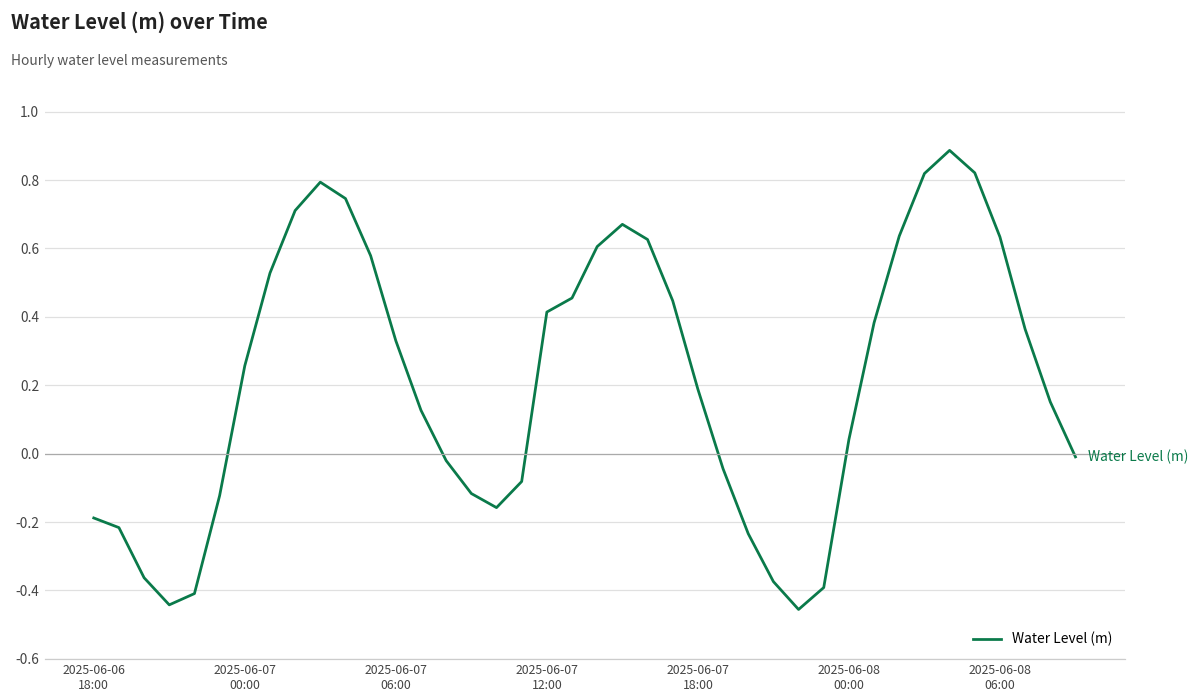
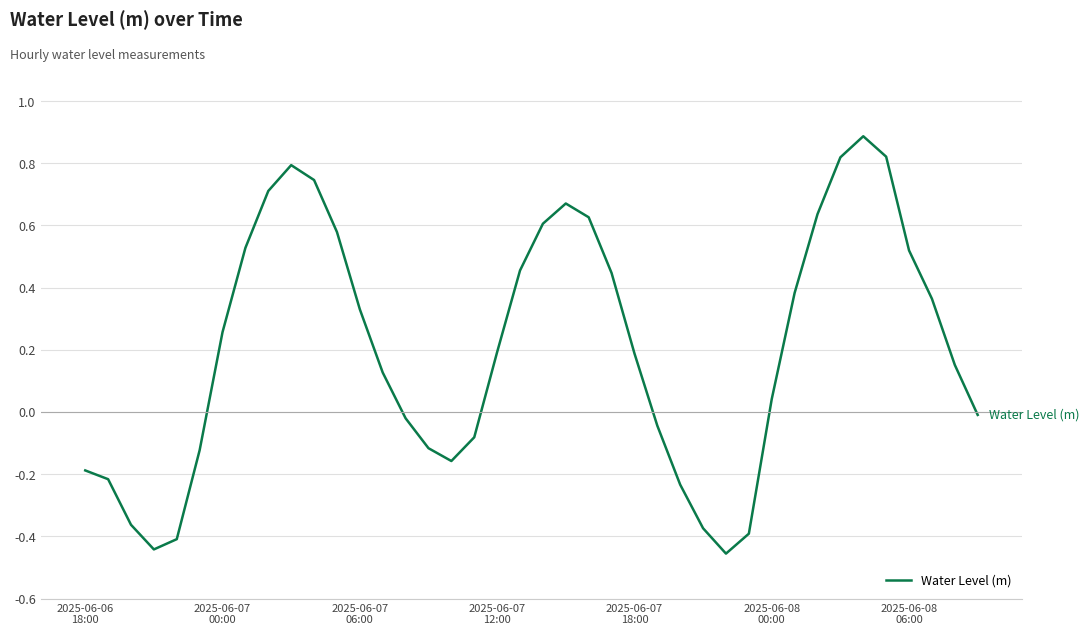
  {
    "2025-06-06 18:00": -0.19,
    "2025-06-07 00:00": 0.26,
    "2025-06-07 06:00": 0.33,
-   "2025-06-07 12:00": 0.41,
+   "2025-06-07 12:00": 0.19,
    "2025-06-07 18:00": 0.19,
    "2025-06-08 00:00": 0.04,
-   "2025-06-08 06:00": 0.63
+   "2025-06-08 06:00": 0.52
  }
